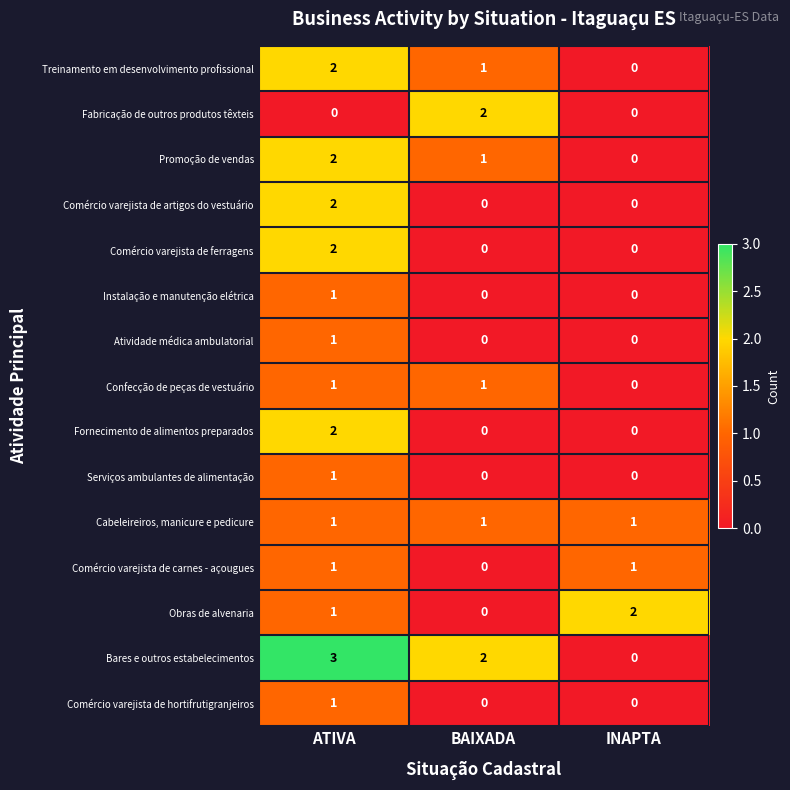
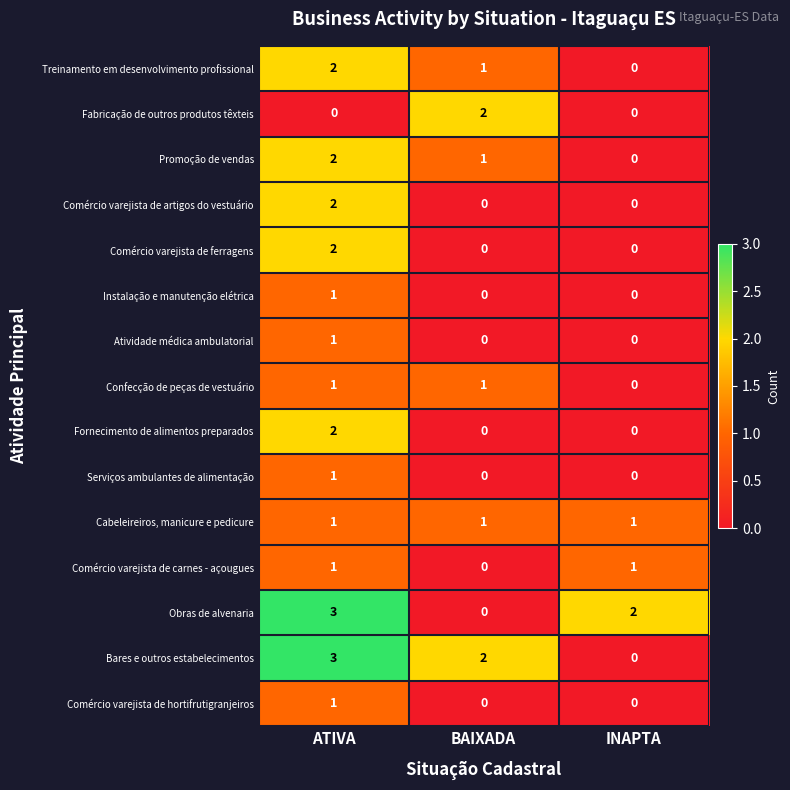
  {
    "Treinamento em desenvolvimento profissional": {
      "ATIVA": 2,
      "BAIXADA": 1,
      "INAPTA": 0
    },
    "Fabricação de outros produtos têxteis": {
      "ATIVA": 0,
      "BAIXADA": 2,
      "INAPTA": 0
    },
    "Promoção de vendas": {
      "ATIVA": 2,
      "BAIXADA": 1,
      "INAPTA": 0
    },
    "Comércio varejista de artigos do vestuário": {
      "ATIVA": 2,
      "BAIXADA": 0,
      "INAPTA": 0
    },
    "Comércio varejista de ferragens": {
      "ATIVA": 2,
      "BAIXADA": 0,
      "INAPTA": 0
    },
    "Instalação e manutenção elétrica": {
      "ATIVA": 1,
      "BAIXADA": 0,
      "INAPTA": 0
    },
    "Atividade médica ambulatorial": {
      "ATIVA": 1,
      "BAIXADA": 0,
      "INAPTA": 0
    },
    "Confecção de peças de vestuário": {
      "ATIVA": 1,
      "BAIXADA": 1,
      "INAPTA": 0
    },
    "Fornecimento de alimentos preparados": {
      "ATIVA": 2,
      "BAIXADA": 0,
      "INAPTA": 0
    },
    "Serviços ambulantes de alimentação": {
      "ATIVA": 1,
      "BAIXADA": 0,
      "INAPTA": 0
    },
    "Cabeleireiros, manicure e pedicure": {
      "ATIVA": 1,
      "BAIXADA": 1,
      "INAPTA": 1
    },
    "Comércio varejista de carnes - açougues": {
      "ATIVA": 1,
      "BAIXADA": 0,
      "INAPTA": 1
    },
    "Obras de alvenaria": {
-     "ATIVA": 1,
+     "ATIVA": 3,
      "BAIXADA": 0,
      "INAPTA": 2
    },
    "Bares e outros estabelecimentos": {
      "ATIVA": 3,
      "BAIXADA": 2,
      "INAPTA": 0
    },
    "Comércio varejista de hortifrutigranjeiros": {
      "ATIVA": 1,
      "BAIXADA": 0,
      "INAPTA": 0
    }
  }
